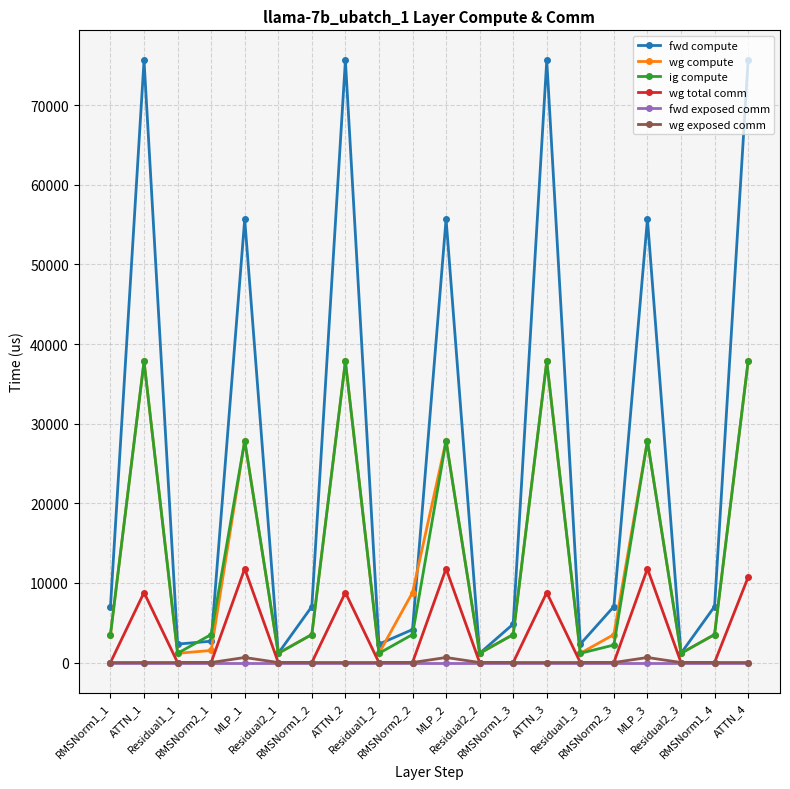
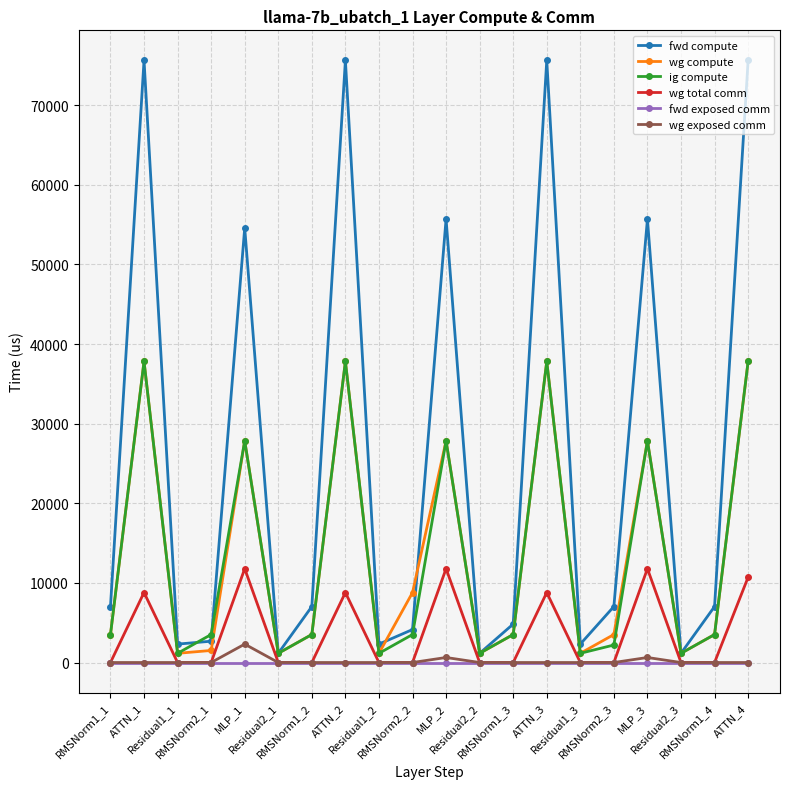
  {
    "fwd compute": {
      "RMSNorm1_1": 7000,
      "ATTN_1": 76000,
      "Residual1_1": 2000,
      "RMSNorm2_1": 3000,
-     "MLP_1": 56000,
+     "MLP_1": 55000,
      "RMSNorm1_2": 7000,
      "ATTN_2": 76000,
      "Residual1_2": 2000,
      "RMSNorm2_2": 4000,
      "MLP_2": 56000,
      "RMSNorm1_3": 5000,
      "ATTN_3": 76000,
      "Residual1_3": 2000,
      "RMSNorm2_3": 7000,
      "MLP_3": 56000,
      "RMSNorm1_4": 7000
    },
    "wg compute": {
      "RMSNorm2_1": 2000,
      "RMSNorm2_2": 9000,
      "RMSNorm2_3": 4000
    },
    "ig compute": {
      "RMSNorm2_1": 4000,
      "RMSNorm2_2": 4000,
      "RMSNorm2_3": 2000
    },
    "wg total comm": {
      "ATTN_1": 9000,
      "MLP_1": 12000,
      "ATTN_2": 9000,
      "MLP_2": 12000,
      "ATTN_3": 9000,
      "MLP_3": 12000,
      "ATTN_4": 11000
    },
    "fwd exposed comm": {
      "MLP_1": 0,
      "MLP_2": 0,
      "MLP_3": 0
    },
    "wg exposed comm": {
-     "MLP_1": 1000,
+     "MLP_1": 2000,
      "MLP_2": 1000,
      "MLP_3": 1000
    }
  }
